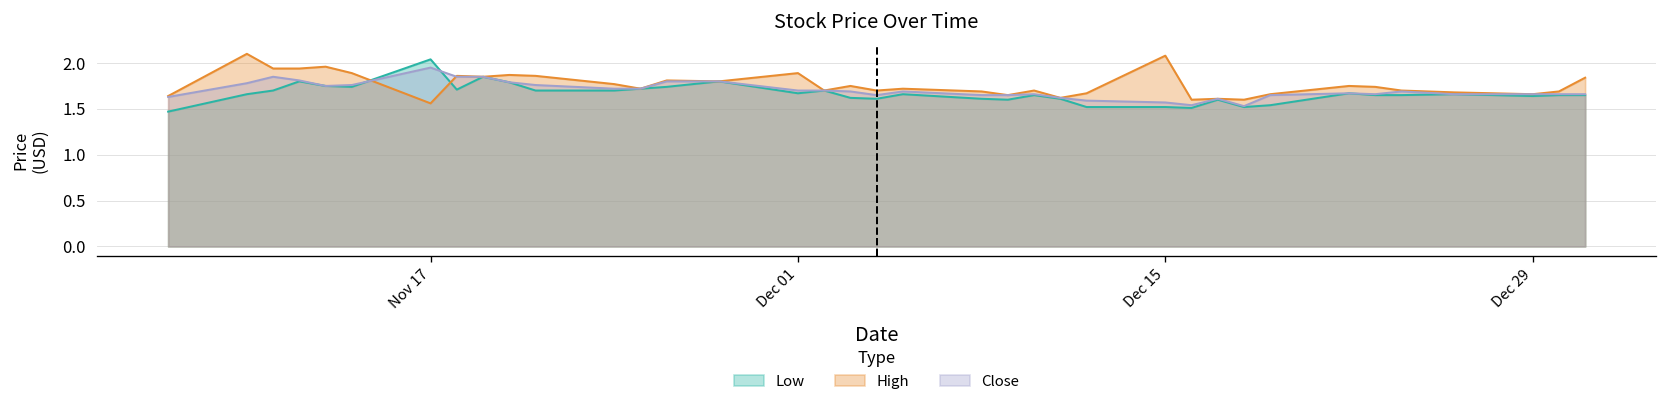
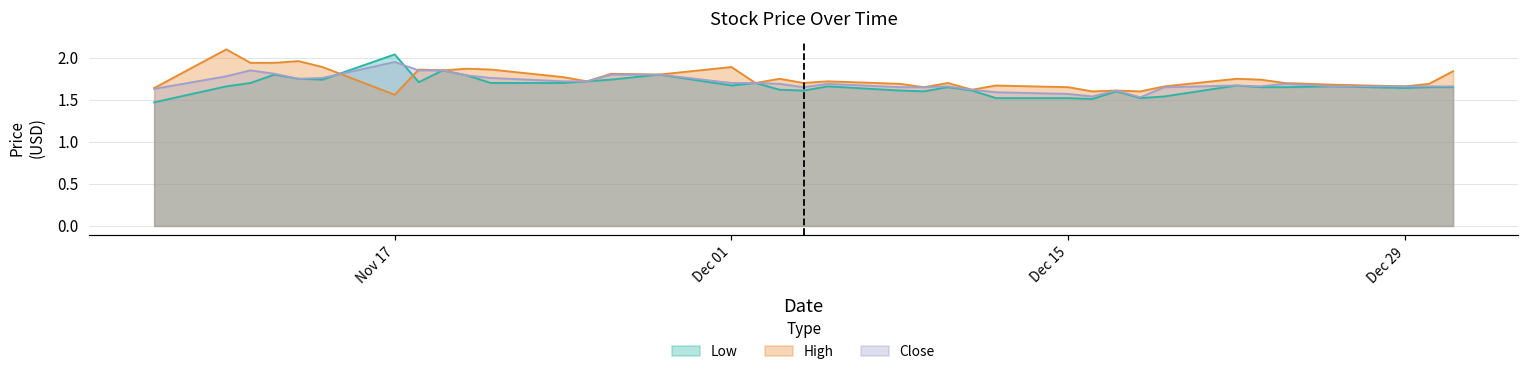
  {
    "Low": {
      "Nov 17": 2.0,
      "Dec 15": 1.5
    },
    "High": {
      "Nov 17": 1.6,
      "Dec 01": 1.9,
-     "Dec 15": 2.1
+     "Dec 15": 1.7
    },
    "Close": {
      "Nov 17": 2.0,
      "Dec 15": 1.6
    }
  }
